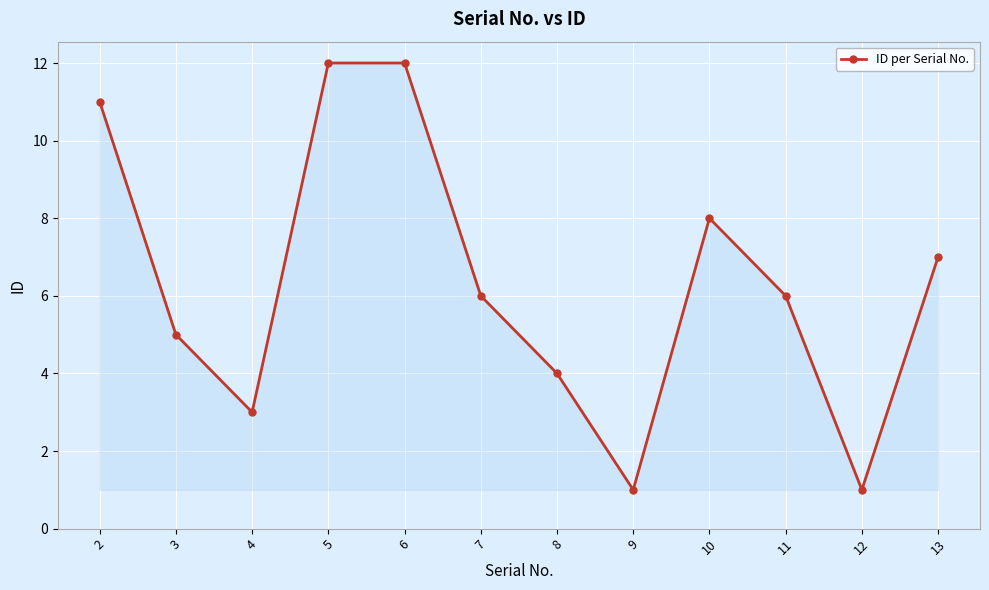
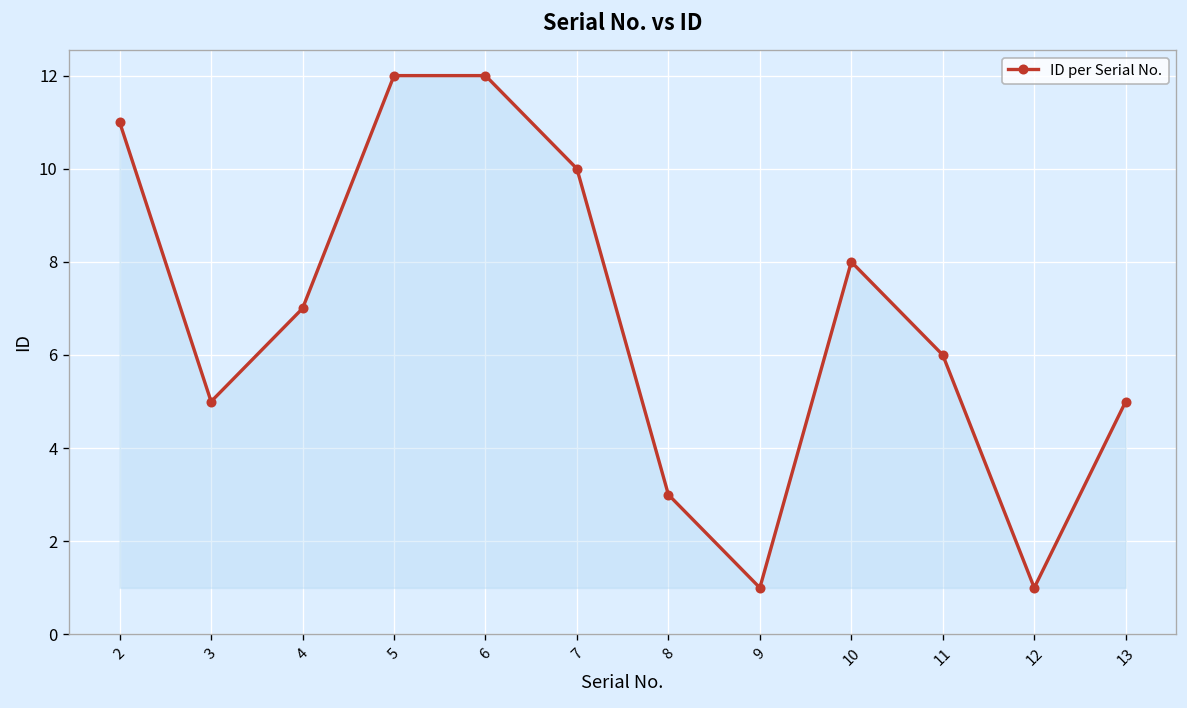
  {
    "2": 11,
    "3": 5,
-   "4": 3,
+   "4": 7,
    "5": 12,
    "6": 12,
-   "7": 6,
-   "8": 4,
+   "7": 10,
+   "8": 3,
    "9": 1,
    "10": 8,
    "11": 6,
    "12": 1,
-   "13": 7
+   "13": 5
  }
